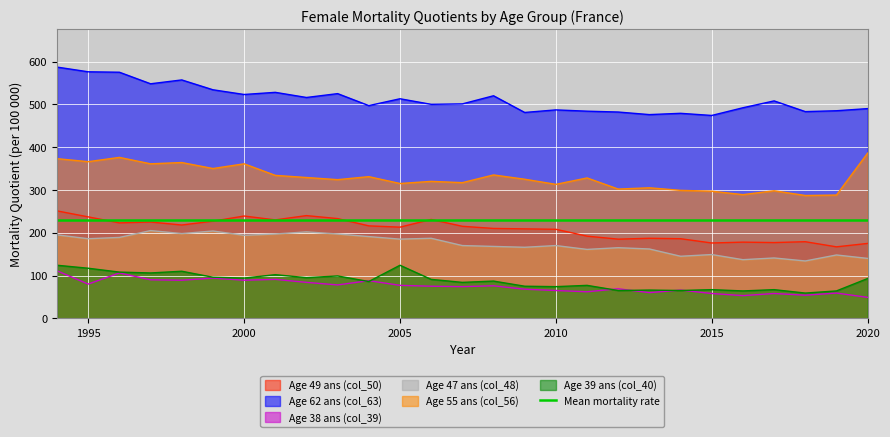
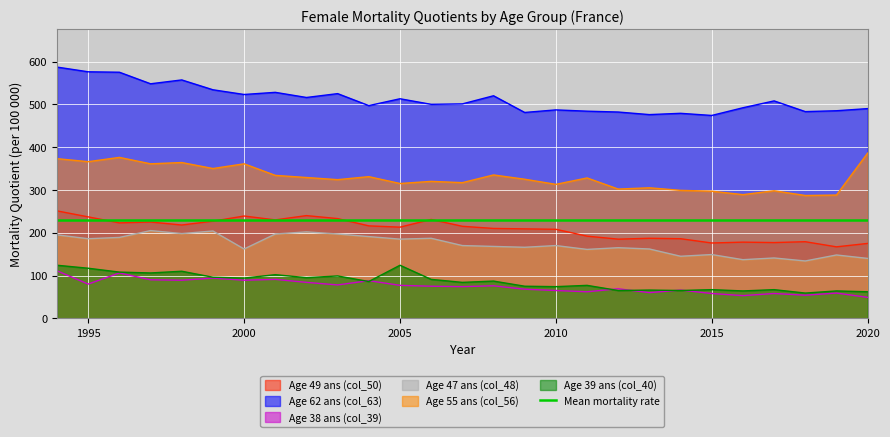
  {
    "Age 49 ans (col_50)": {
      "1995": 240,
      "2000": 240,
      "2005": 210,
      "2010": 210,
      "2015": 180,
      "2020": 180
    },
    "Age 62 ans (col_63)": {
      "1995": 580,
      "2000": 520,
      "2005": 510,
      "2010": 490,
      "2015": 470,
      "2020": 490
    },
    "Age 38 ans (col_39)": {
      "1995": 80,
      "2005": 80,
      "2010": 70,
      "2015": 60,
      "2020": 50
    },
    "Age 47 ans (col_48)": {
      "1995": 190,
-     "2000": 190,
+     "2000": 160,
      "2005": 190,
      "2010": 170,
      "2015": 150,
      "2020": 140
    },
    "Age 55 ans (col_56)": {
      "1995": 370,
      "2000": 360,
      "2005": 320,
      "2010": 310,
      "2015": 300,
      "2020": 390
    },
    "Age 39 ans (col_40)": {
      "1995": 120,
      "2005": 120,
      "2010": 70,
      "2015": 70,
-     "2020": 90
+     "2020": 60
    }
  }
